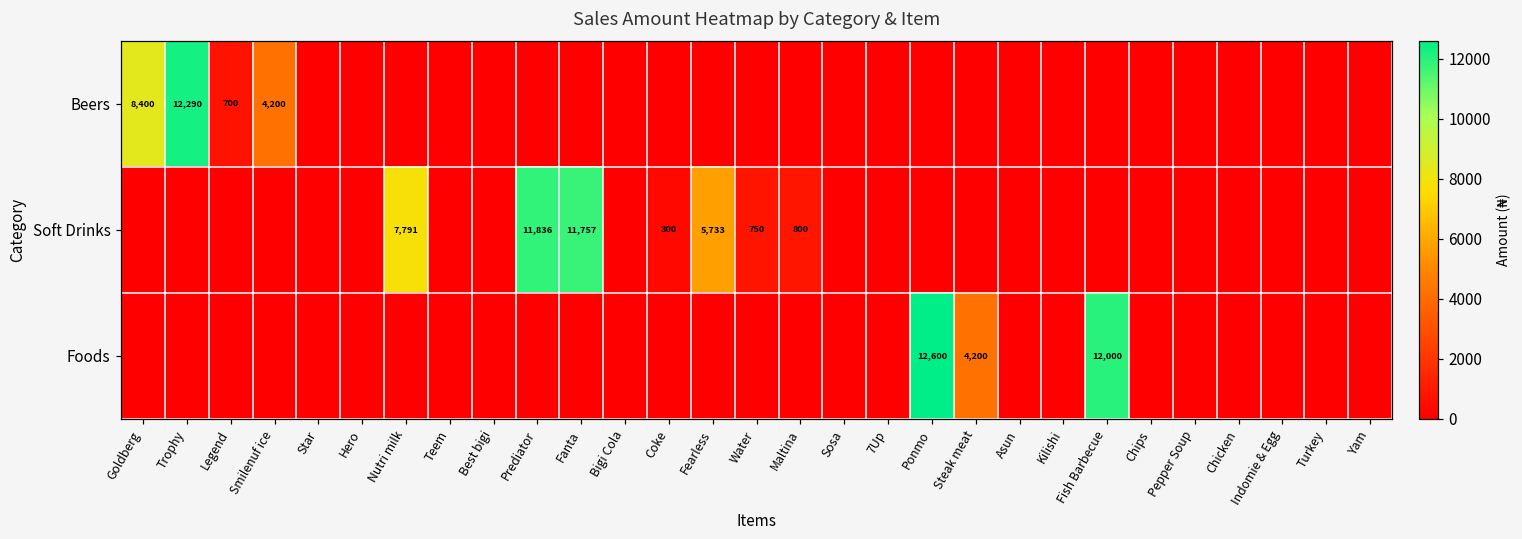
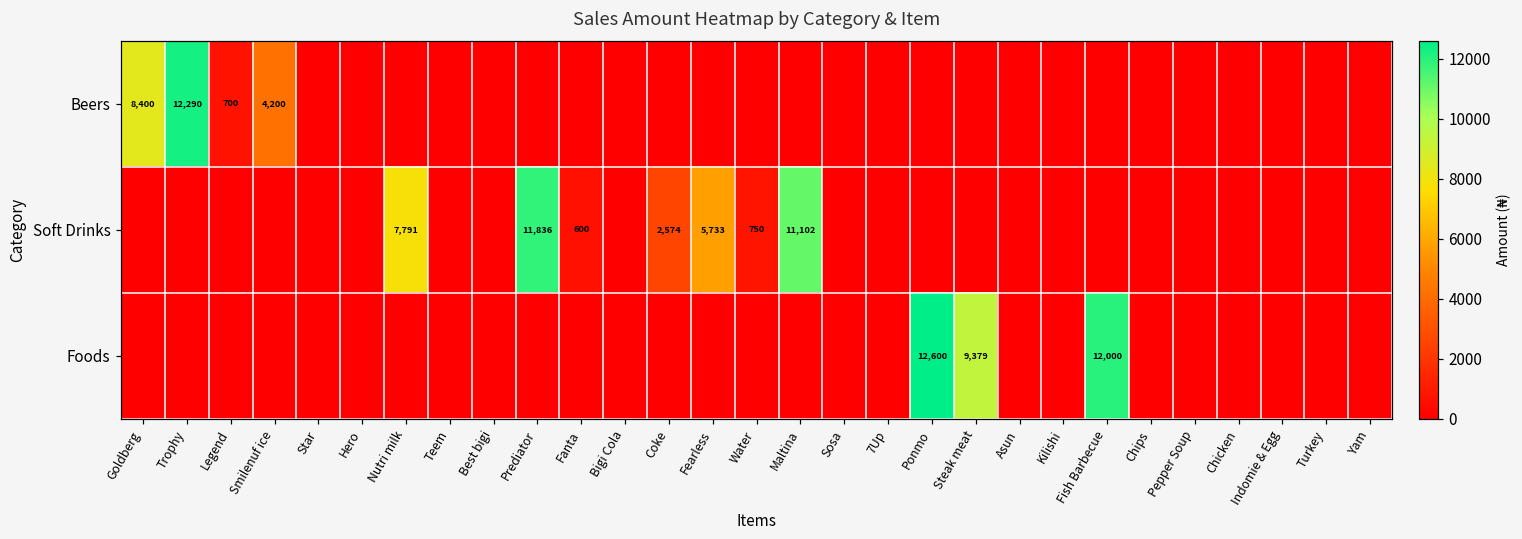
  {
    "Beers": {
      "Goldberg": "8,400",
      "Trophy": "12,290",
      "Legend": "700",
      "Smilenuf ice": "4,200"
    },
    "Soft Drinks": {
      "Nutri milk": "7,791",
      "Prediator": "11,836",
-     "Fanta": "11,757",
-     "Coke": "300",
+     "Fanta": "600",
+     "Coke": "2,574",
      "Fearless": "5,733",
      "Water": "750",
-     "Maltina": "800"
+     "Maltina": "11,102"
    },
    "Foods": {
      "Ponmo": "12,600",
-     "Steak meat": "4,200",
+     "Steak meat": "9,379",
      "Fish Barbecue": "12,000"
    }
  }
